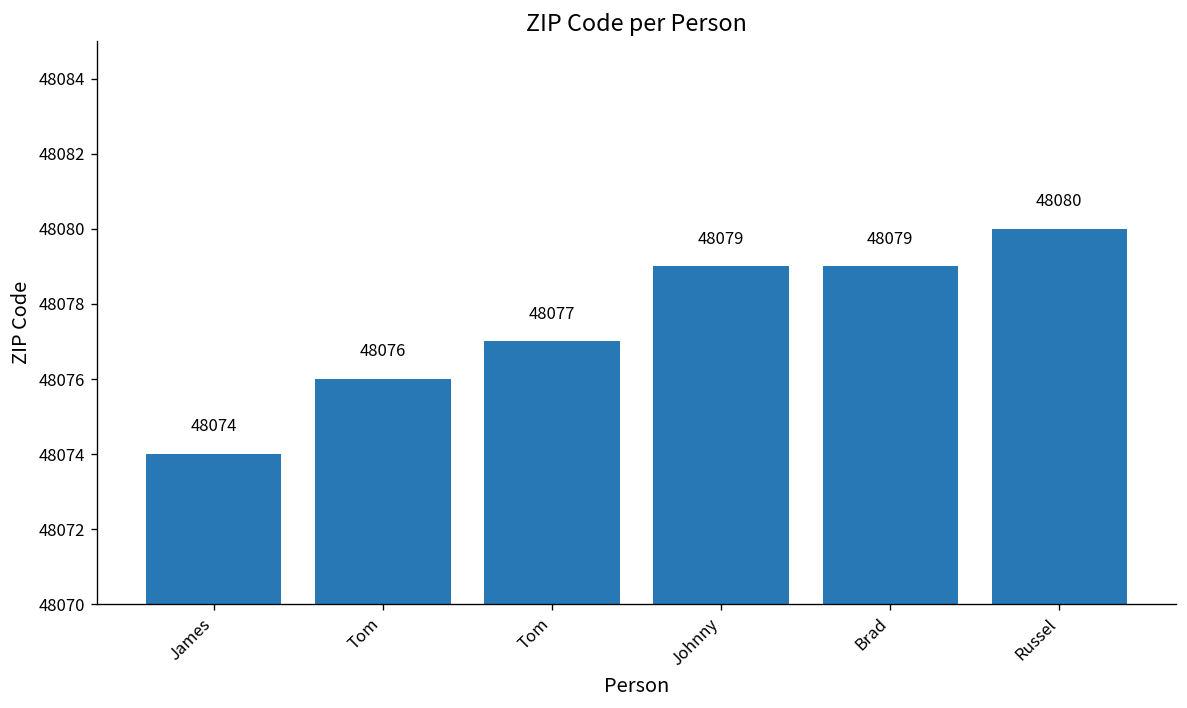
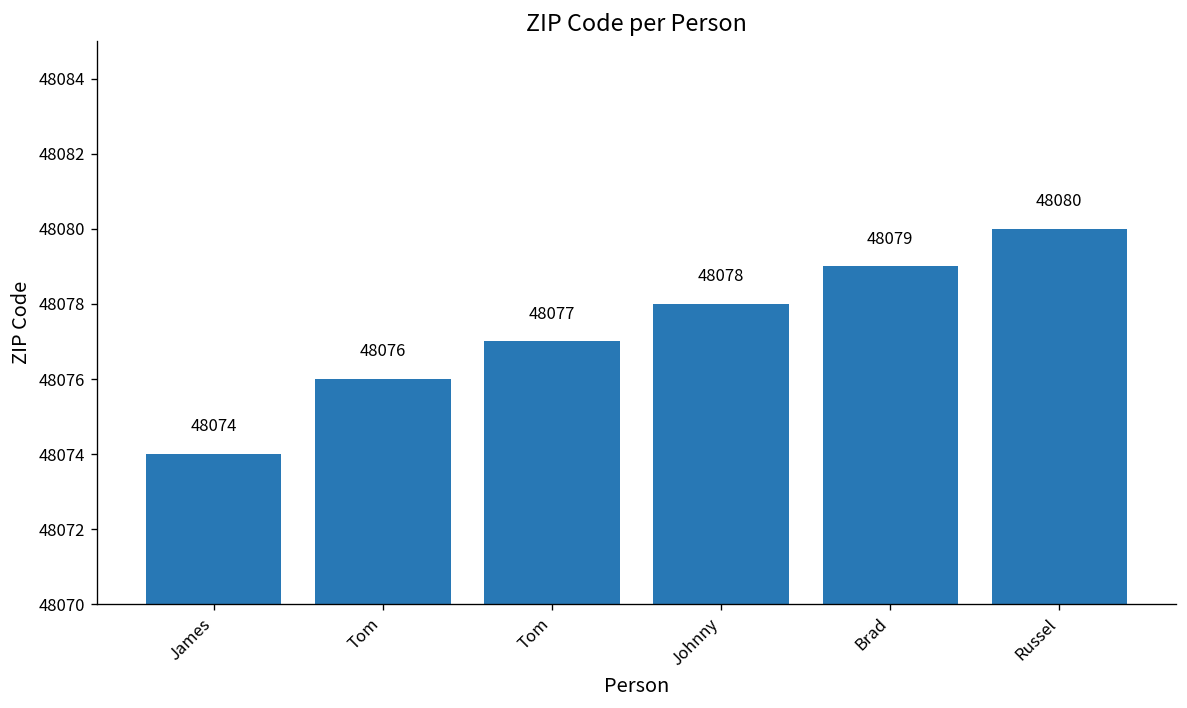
  {
    "James": 48074,
-   "Johnny": 48079,
+   "Johnny": 48078,
    "Brad": 48079,
    "Russel": 48080
  }
